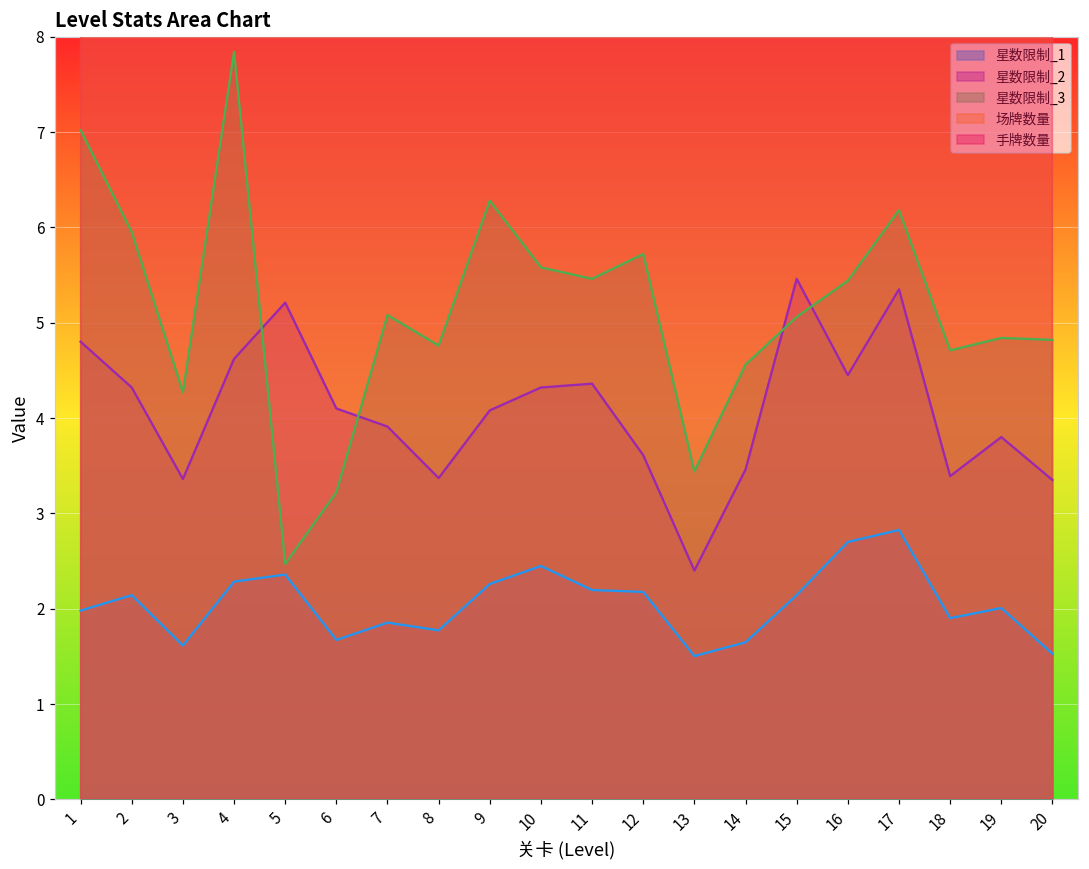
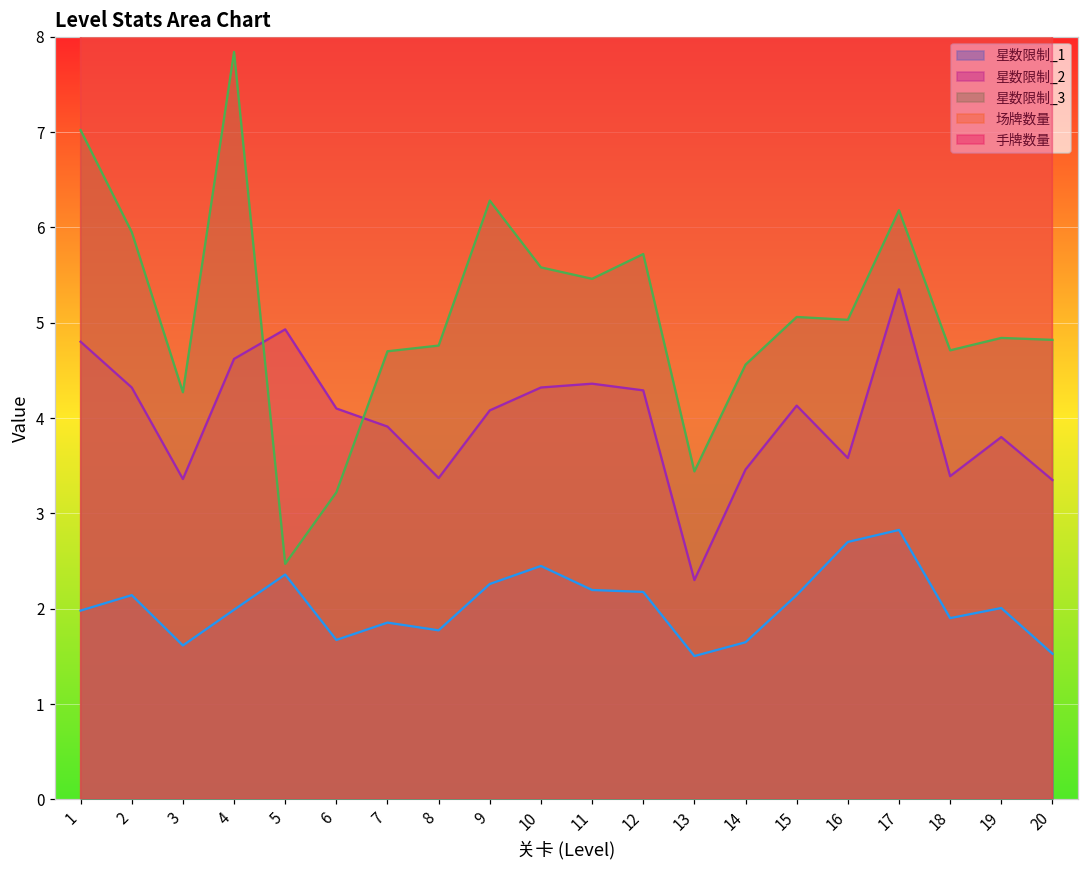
  {
    "星数限制_1": {
      "1": 2.0,
      "2": 2.1,
      "3": 1.6,
-     "4": 2.3,
+     "4": 2.0,
      "5": 2.4,
      "6": 1.7,
      "7": 1.9,
      "8": 1.8,
      "9": 2.3,
      "10": 2.4,
      "11": 2.2,
      "12": 2.2,
      "13": 1.5,
      "14": 1.6,
      "15": 2.1,
      "16": 2.7,
      "17": 2.8,
      "18": 1.9,
      "19": 2.0,
      "20": 1.5
    },
    "星数限制_2": {
      "1": 4.8,
      "2": 4.3,
      "3": 3.4,
      "4": 4.6,
-     "5": 5.2,
+     "5": 4.9,
      "6": 4.1,
      "7": 3.9,
      "8": 3.4,
      "9": 4.1,
      "10": 4.3,
      "11": 4.4,
-     "12": 3.6,
-     "13": 2.4,
+     "12": 4.3,
+     "13": 2.3,
      "14": 3.5,
-     "15": 5.5,
-     "16": 4.5,
+     "15": 4.1,
+     "16": 3.6,
      "17": 5.4,
      "18": 3.4,
      "19": 3.8,
      "20": 3.4
    },
    "星数限制_3": {
      "1": 7.0,
      "2": 6.0,
      "3": 4.3,
      "4": 7.8,
      "5": 2.5,
      "6": 3.2,
-     "7": 5.1,
+     "7": 4.7,
      "8": 4.8,
      "9": 6.3,
      "10": 5.6,
      "11": 5.5,
      "12": 5.7,
      "13": 3.4,
      "14": 4.6,
      "15": 5.1,
-     "16": 5.4,
+     "16": 5.0,
      "17": 6.2,
      "18": 4.7,
      "19": 4.8,
      "20": 4.8
    }
  }
